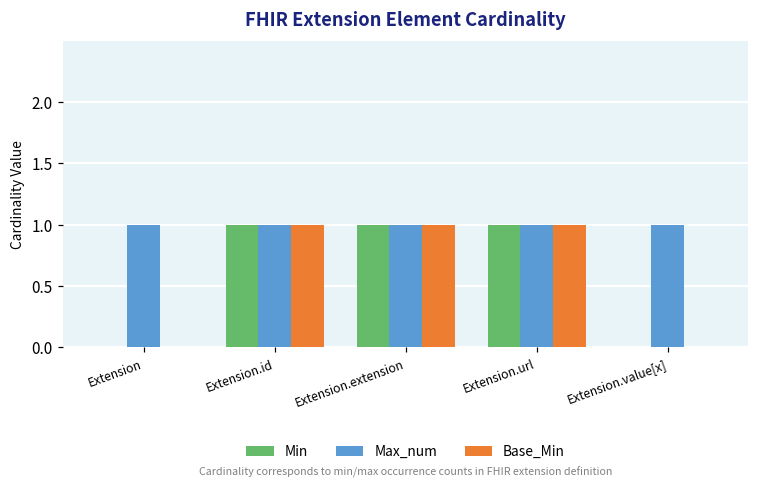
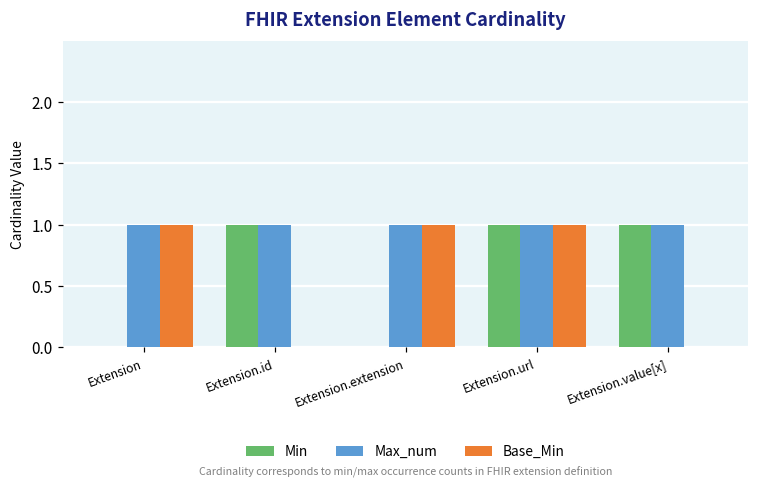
  {
    "Min": {
      "Extension": 0,
      "Extension.id": 1,
-     "Extension.extension": 1,
+     "Extension.extension": 0,
      "Extension.url": 1,
-     "Extension.value[x]": 0
+     "Extension.value[x]": 1
    },
    "Max_num": {
      "Extension": 1,
      "Extension.id": 1,
      "Extension.extension": 1,
      "Extension.url": 1,
      "Extension.value[x]": 1
    },
    "Base_Min": {
-     "Extension": 0,
-     "Extension.id": 1,
+     "Extension": 1,
+     "Extension.id": 0,
      "Extension.extension": 1,
      "Extension.url": 1,
      "Extension.value[x]": 0
    }
  }
